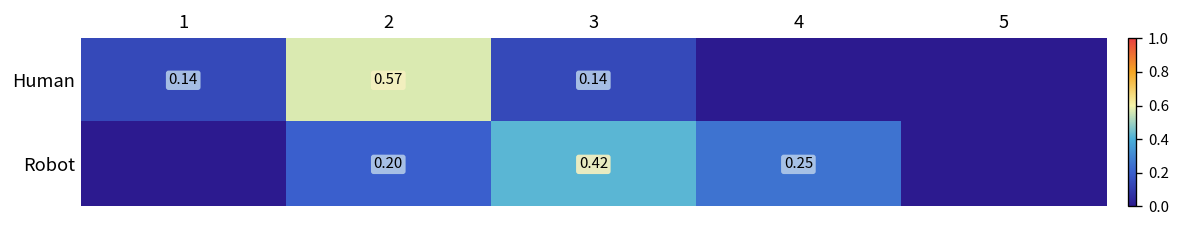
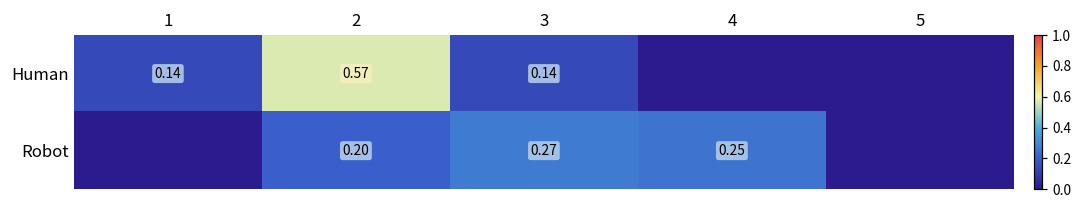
  {
    "Robot": {
-     "3": 0.42
+     "3": 0.27
    }
  }
